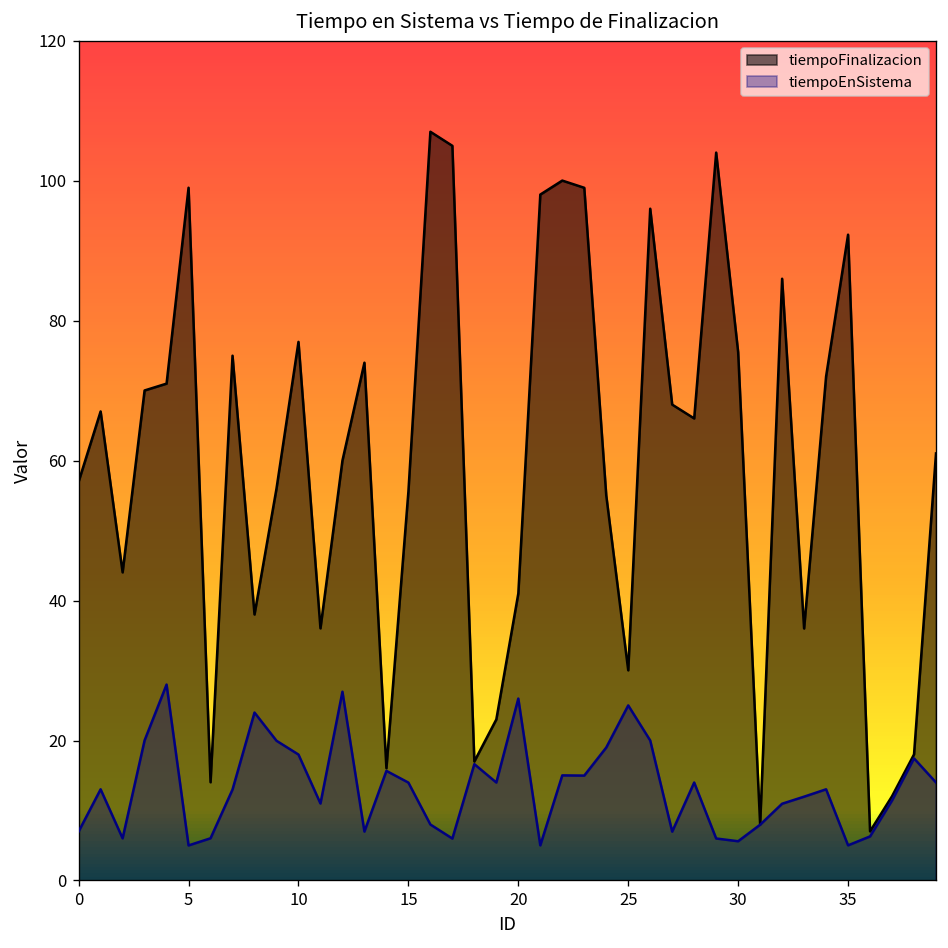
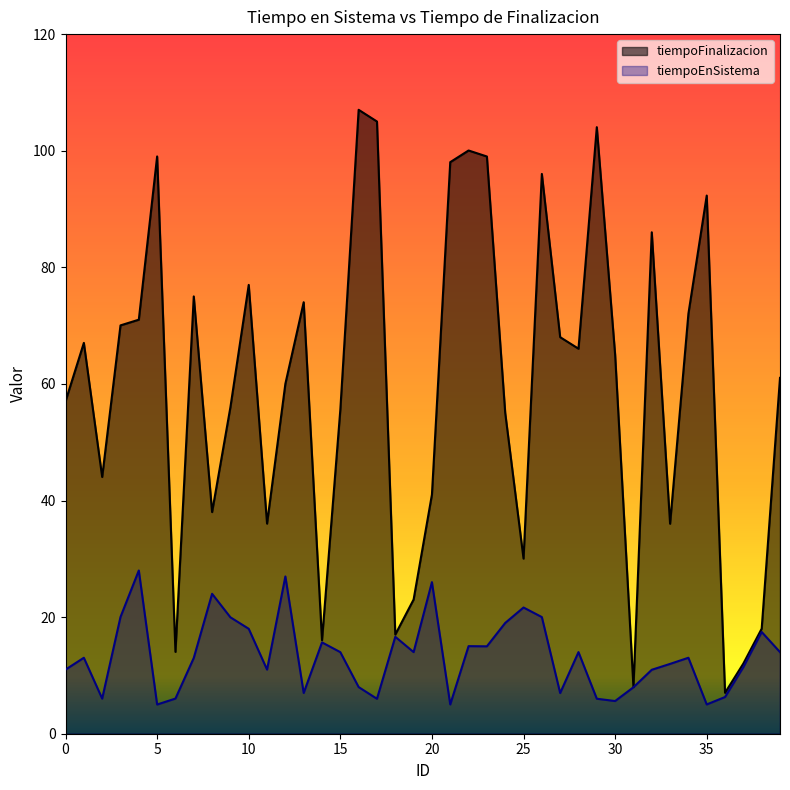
  {
    "tiempoFinalizacion": {
      "0": 57,
      "5": 99,
      "10": 77,
      "15": 56,
      "20": 41,
      "25": 30,
-     "30": 76,
+     "30": 65,
      "35": 92
    },
    "tiempoEnSistema": {
-     "0": 7,
+     "0": 11,
      "5": 5,
      "10": 18,
      "15": 14,
      "20": 26,
-     "25": 25,
+     "25": 22,
      "30": 6,
      "35": 5
    }
  }
